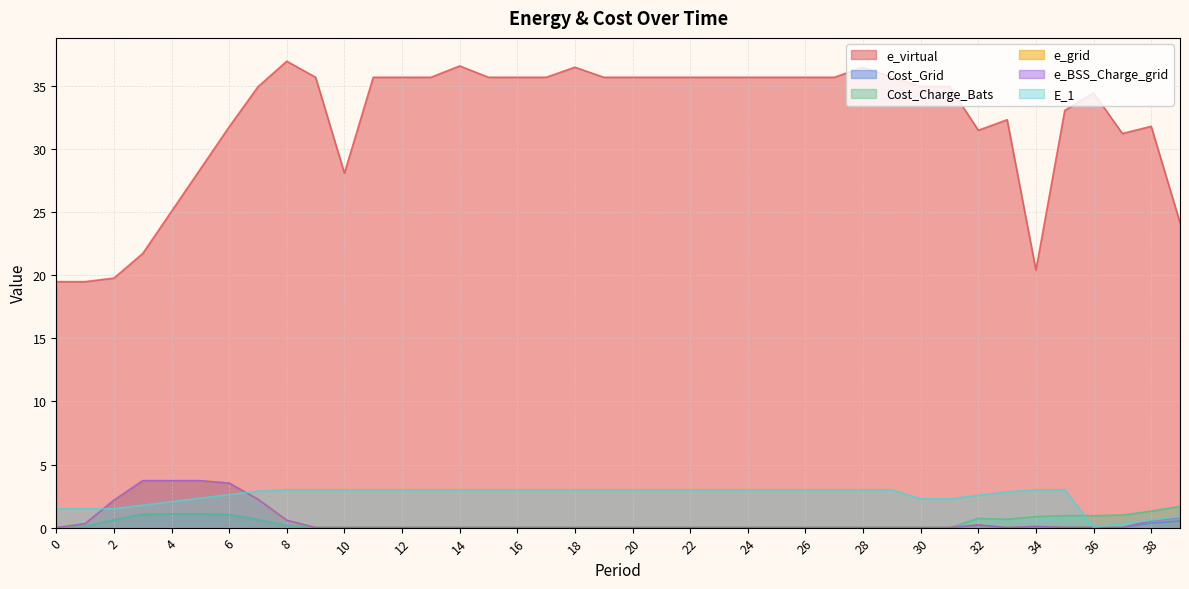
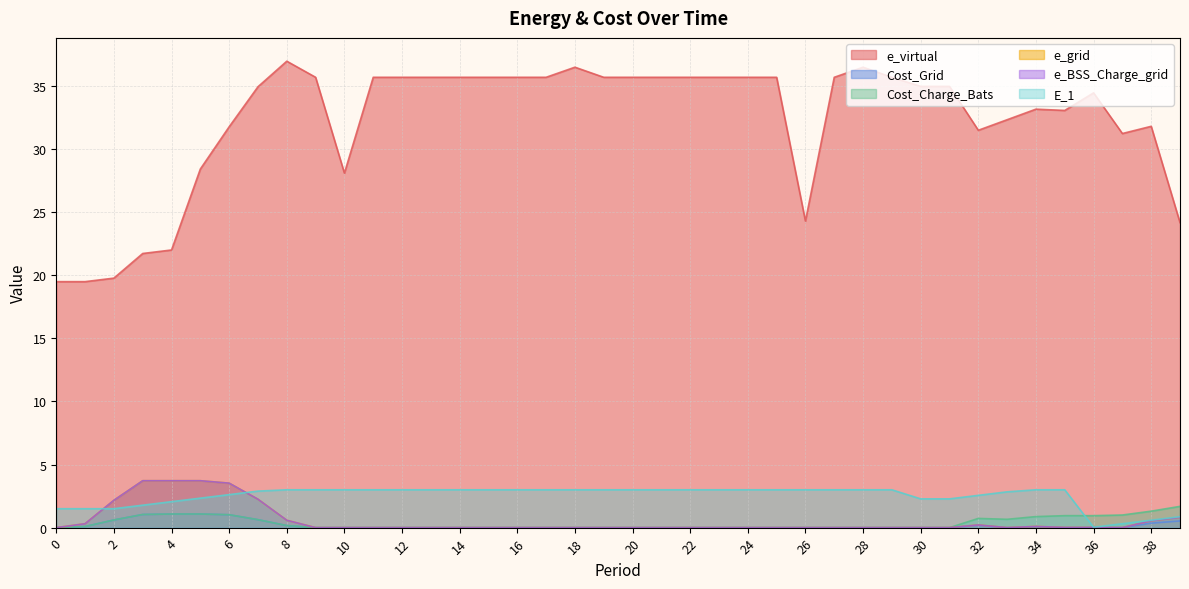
  {
    "e_virtual": {
      "0": 19.5,
      "2": 19.8,
-     "4": 25.1,
+     "4": 22.0,
      "6": 31.8,
      "8": 37.0,
      "10": 28.1,
      "12": 35.7,
-     "14": 36.6,
+     "14": 35.7,
      "16": 35.7,
      "18": 36.5,
      "20": 35.7,
      "22": 35.7,
      "24": 35.7,
-     "26": 35.7,
+     "26": 24.3,
      "32": 31.5,
-     "34": 20.4,
+     "34": 33.2,
      "38": 31.8
    },
    "e_BSS_Charge_grid": {
      "2": 2.2,
      "4": 3.7,
      "6": 3.5,
      "8": 0.6
    }
  }
